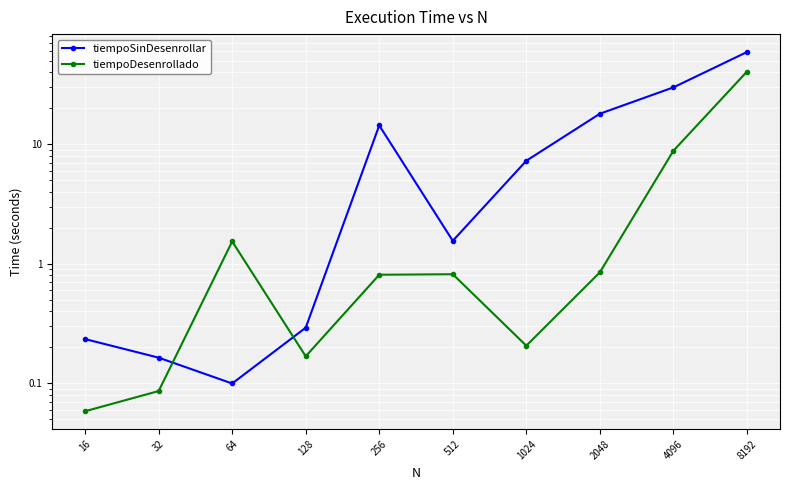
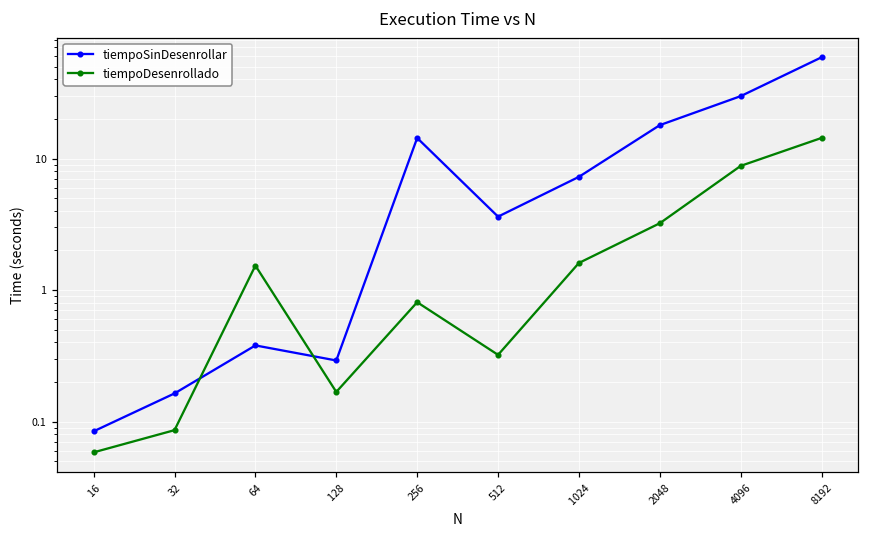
  {
    "tiempoSinDesenrollar": {
-     "16": 0.23,
+     "16": 0.08,
      "32": 0.16,
-     "64": 0.10,
+     "64": 0.38,
      "128": 0.29,
      "256": 14,
-     "512": 1.6,
+     "512": 3.6,
      "1024": 7,
      "2048": 18,
      "4096": 30,
      "8192": 60
    },
    "tiempoDesenrollado": {
      "16": 0.06,
      "32": 0.09,
      "64": 1.5,
      "128": 0.17,
      "256": 0.8,
-     "512": 0.8,
-     "1024": 0.21,
-     "2048": 0.8,
+     "512": 0.32,
+     "1024": 1.6,
+     "2048": 3.2,
      "4096": 9,
-     "8192": 40
+     "8192": 14
    }
  }
